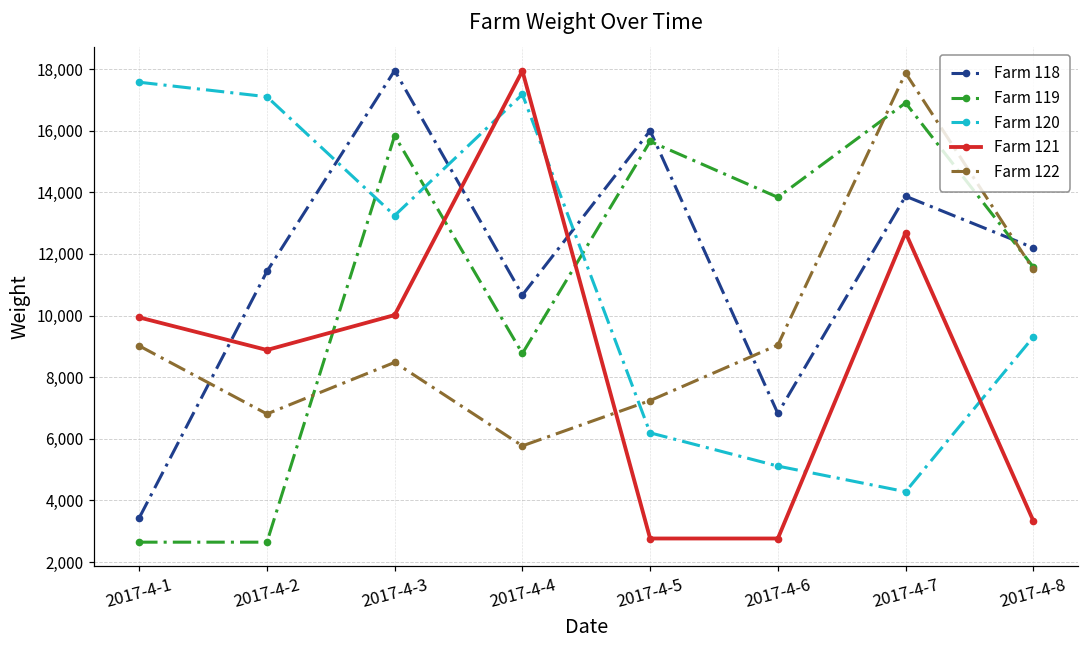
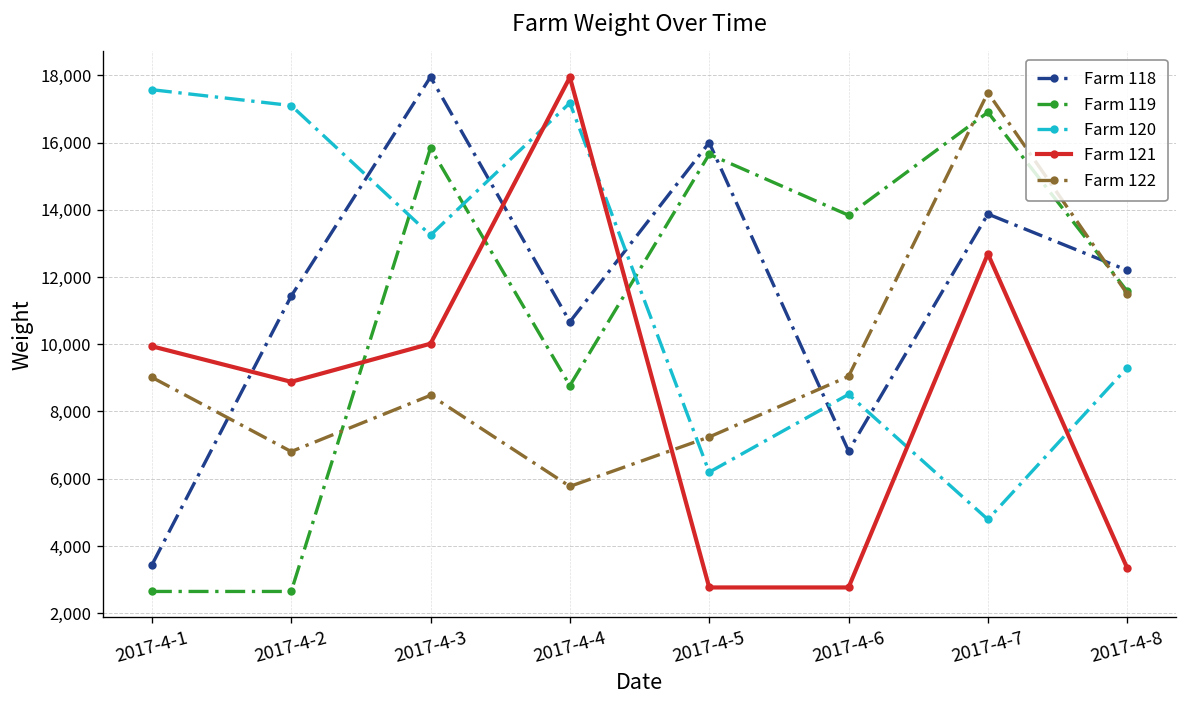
  {
    "Farm 118": {
      "2017-4-1": "3,400",
      "2017-4-2": "11,400",
      "2017-4-3": "18,000",
      "2017-4-4": "10,700",
      "2017-4-5": "16,000",
      "2017-4-6": "6,800",
      "2017-4-7": "13,900",
      "2017-4-8": "12,200"
    },
    "Farm 119": {
      "2017-4-1": "2,600",
      "2017-4-2": "2,600",
      "2017-4-3": "15,800",
      "2017-4-4": "8,800",
      "2017-4-5": "15,700",
      "2017-4-6": "13,800",
      "2017-4-7": "16,900"
    },
    "Farm 120": {
      "2017-4-1": "17,600",
      "2017-4-2": "17,100",
      "2017-4-3": "13,200",
      "2017-4-4": "17,200",
      "2017-4-5": "6,200",
-     "2017-4-6": "5,100",
-     "2017-4-7": "4,300",
+     "2017-4-6": "8,500",
+     "2017-4-7": "4,800",
      "2017-4-8": "9,300"
    },
    "Farm 121": {
      "2017-4-1": "9,900",
      "2017-4-2": "8,900",
      "2017-4-3": "10,000",
      "2017-4-4": "17,900",
      "2017-4-5": "2,800",
      "2017-4-6": "2,800",
      "2017-4-7": "12,700",
      "2017-4-8": "3,300"
    },
    "Farm 122": {
      "2017-4-1": "9,000",
      "2017-4-2": "6,800",
      "2017-4-3": "8,500",
      "2017-4-4": "5,800",
      "2017-4-5": "7,200",
      "2017-4-6": "9,000",
-     "2017-4-7": "17,900"
+     "2017-4-7": "17,500"
    }
  }
